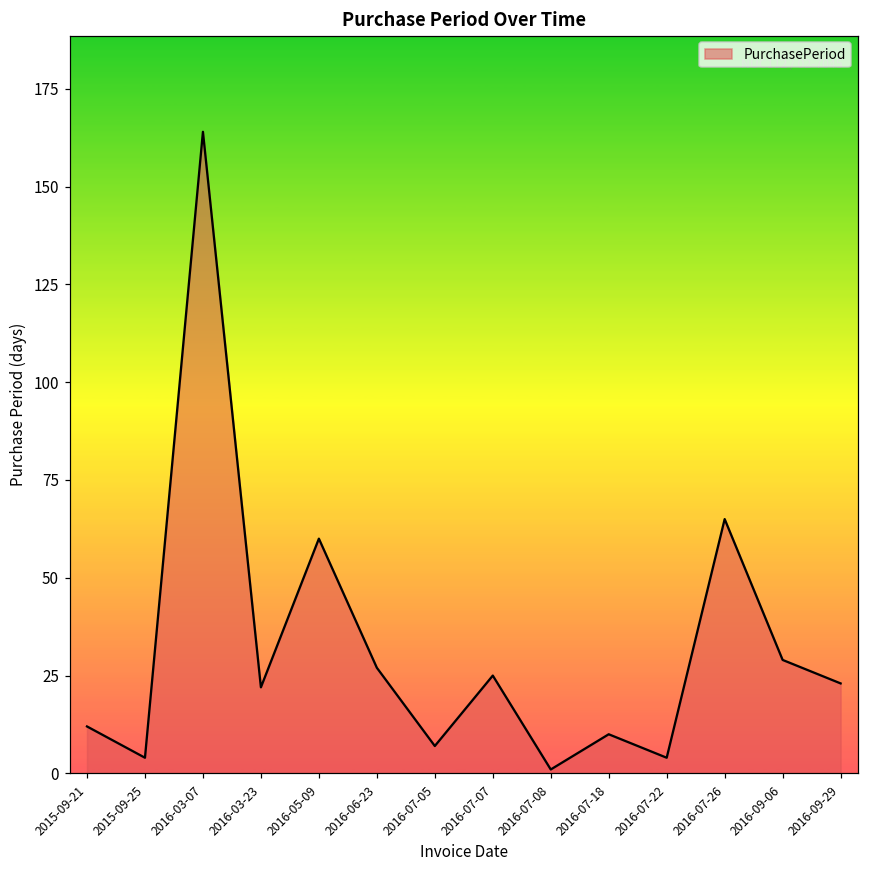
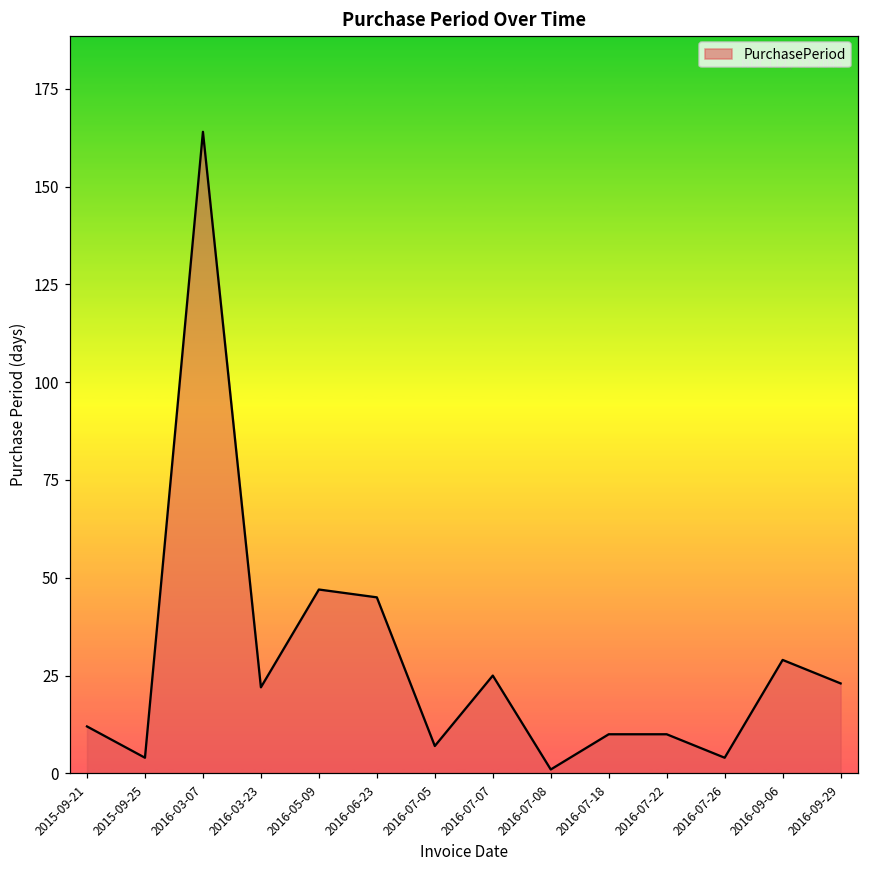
  {
    "2015-09-21": 12,
    "2015-09-25": 4,
    "2016-03-07": 164,
    "2016-03-23": 22,
-   "2016-05-09": 60,
-   "2016-06-23": 27,
+   "2016-05-09": 47,
+   "2016-06-23": 45,
    "2016-07-05": 7,
    "2016-07-07": 25,
    "2016-07-08": 1,
    "2016-07-18": 10,
-   "2016-07-22": 4,
-   "2016-07-26": 65,
+   "2016-07-22": 10,
+   "2016-07-26": 4,
    "2016-09-06": 29,
    "2016-09-29": 23
  }
